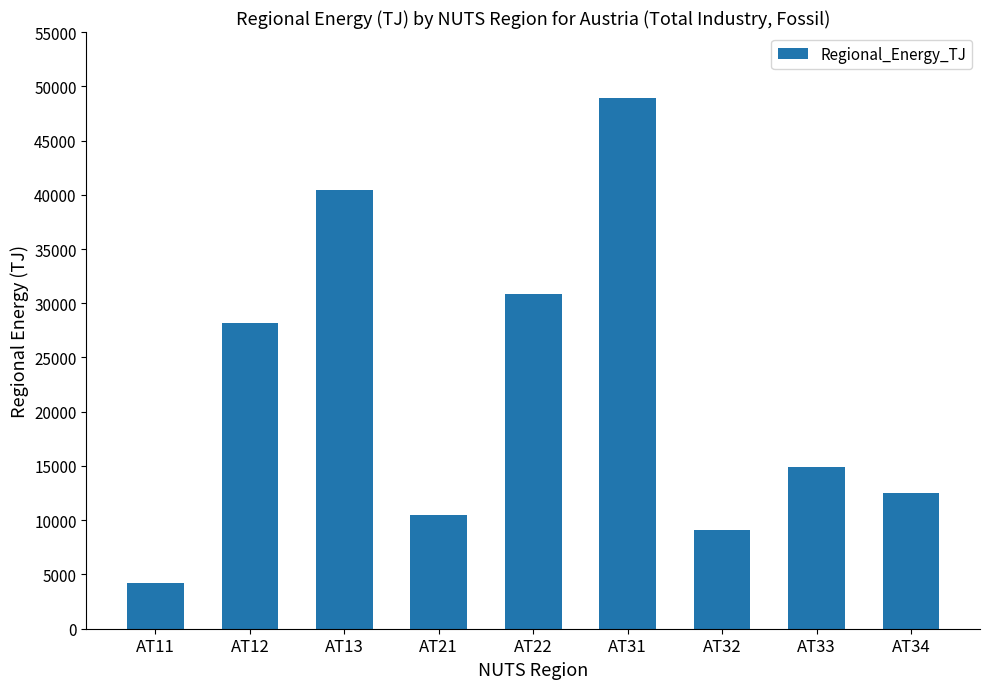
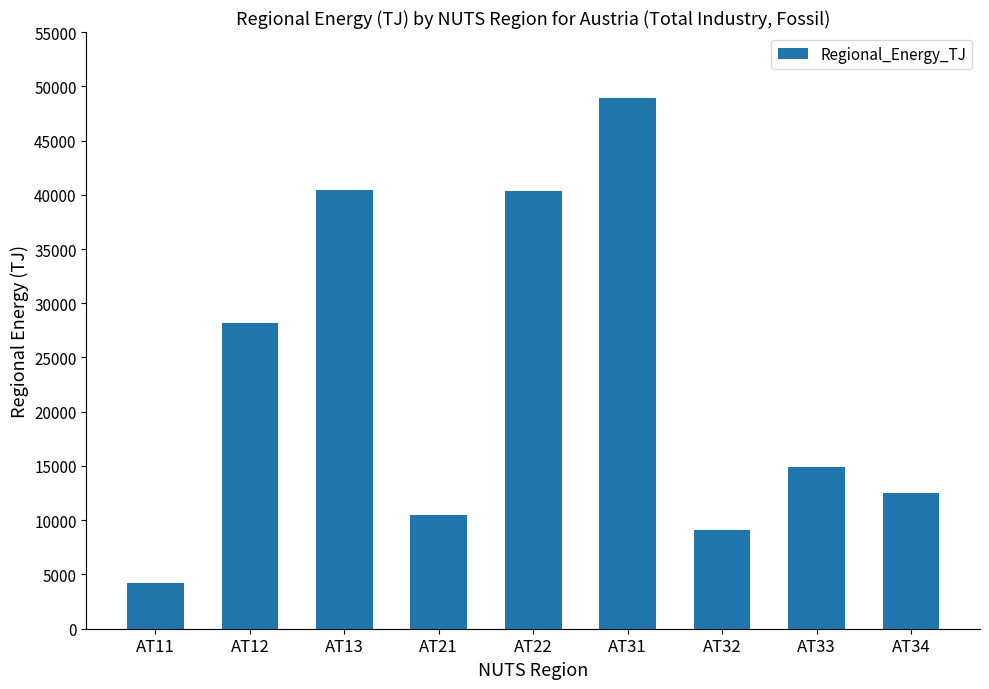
  {
    "AT11": 4300,
    "AT12": 28100,
    "AT13": 40500,
    "AT21": 10500,
-   "AT22": 30900,
+   "AT22": 40400,
    "AT31": 48900,
    "AT32": 9100,
    "AT33": 14900,
    "AT34": 12500
  }
